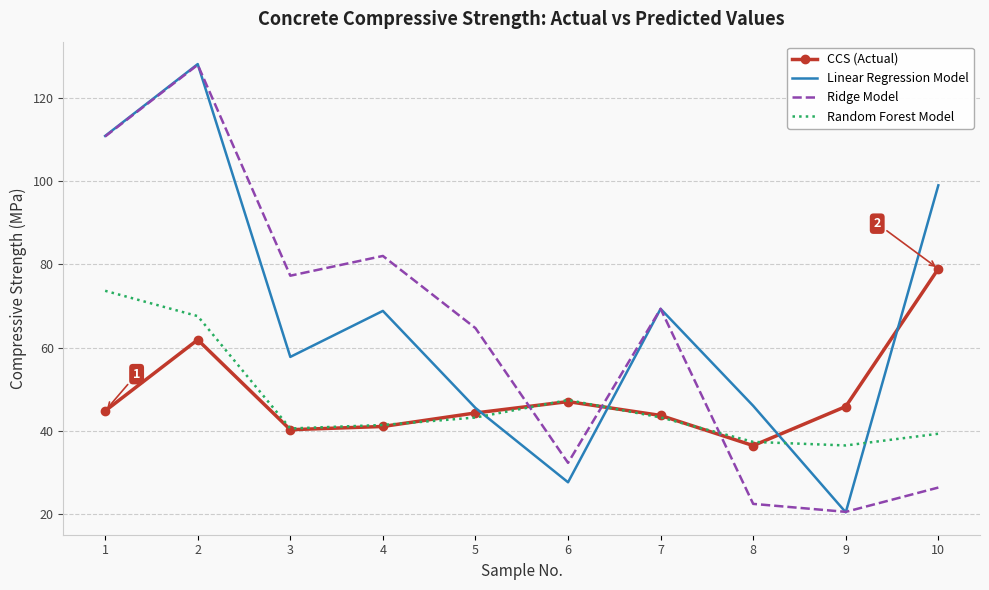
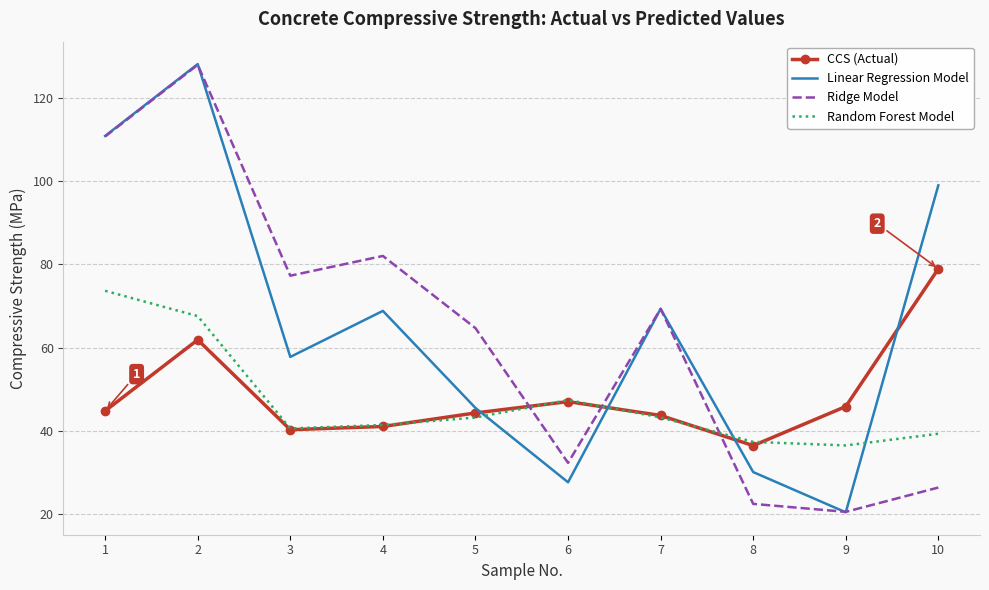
  {
    "CCS (Actual)": {
      "1": 45,
      "2": 62,
      "5": 44,
      "8": 36,
      "9": 46,
      "10": 79
    },
    "Linear Regression Model": {
      "3": 58,
      "4": 69,
      "5": 46,
      "6": 28,
-     "8": 46,
+     "8": 30,
      "10": 99
    },
    "Ridge Model": {
      "3": 77,
      "4": 82,
      "5": 65,
      "6": 32,
      "8": 22,
      "10": 26
    },
    "Random Forest Model": {
      "1": 74,
      "2": 68,
      "5": 43,
      "8": 37,
      "9": 36,
      "10": 39
    }
  }
